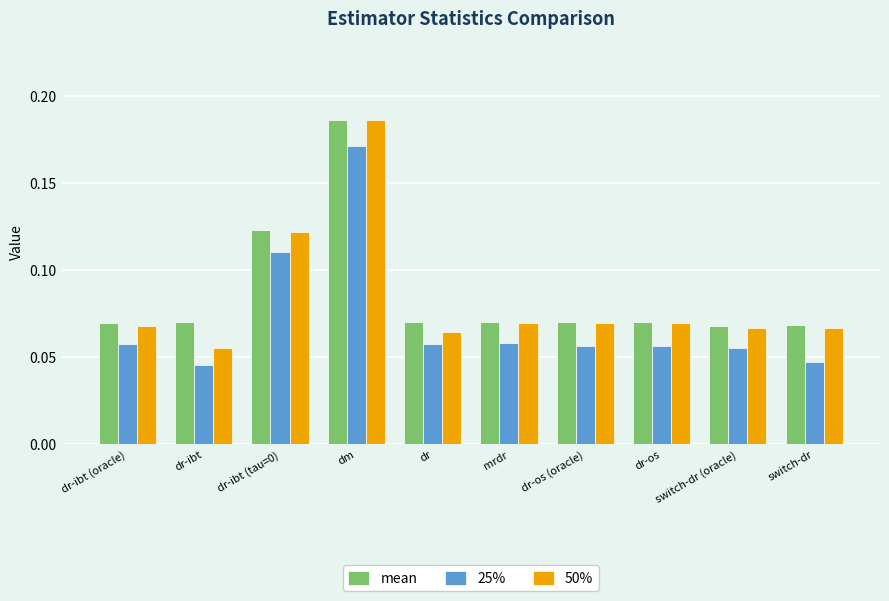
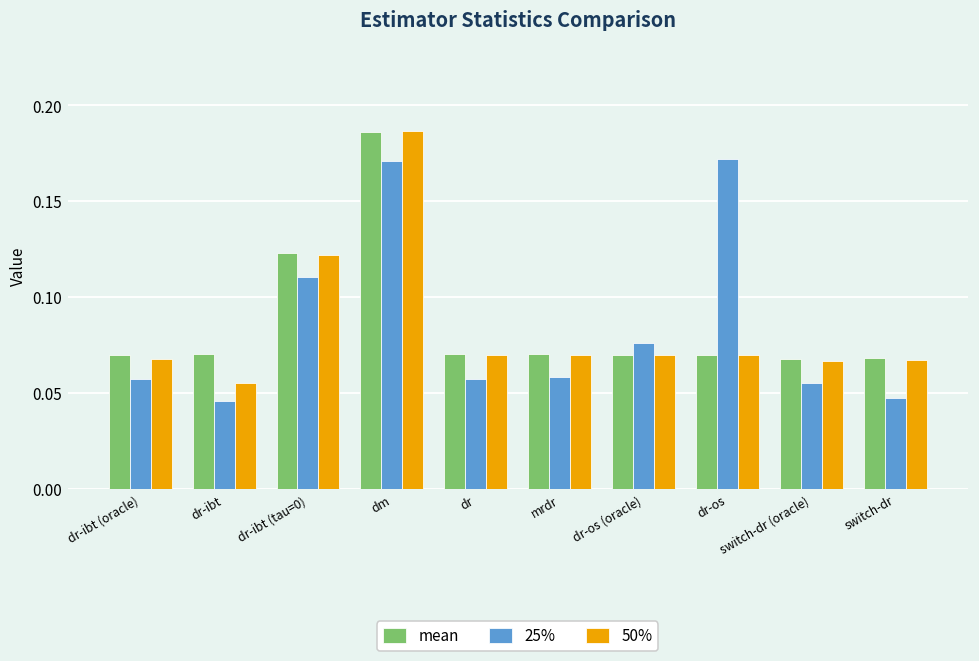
  {
    "mean": {
      "dr-ibt (oracle)": 0.070,
      "dr-ibt": 0.070,
      "dr-ibt (tau=0)": 0.123,
      "dm": 0.186,
      "dr": 0.070,
      "mrdr": 0.070,
      "dr-os (oracle)": 0.070,
      "dr-os": 0.070,
      "switch-dr (oracle)": 0.068,
      "switch-dr": 0.068
    },
    "25%": {
      "dr-ibt (oracle)": 0.057,
      "dr-ibt": 0.046,
      "dr-ibt (tau=0)": 0.111,
      "dm": 0.171,
      "dr": 0.058,
      "mrdr": 0.058,
-     "dr-os (oracle)": 0.056,
-     "dr-os": 0.056,
+     "dr-os (oracle)": 0.076,
+     "dr-os": 0.172,
      "switch-dr (oracle)": 0.055,
      "switch-dr": 0.047
    },
    "50%": {
      "dr-ibt (oracle)": 0.068,
      "dr-ibt": 0.055,
      "dr-ibt (tau=0)": 0.122,
      "dm": 0.186,
-     "dr": 0.065,
+     "dr": 0.070,
      "mrdr": 0.070,
      "dr-os (oracle)": 0.070,
      "dr-os": 0.070,
      "switch-dr (oracle)": 0.067,
      "switch-dr": 0.067
    }
  }
